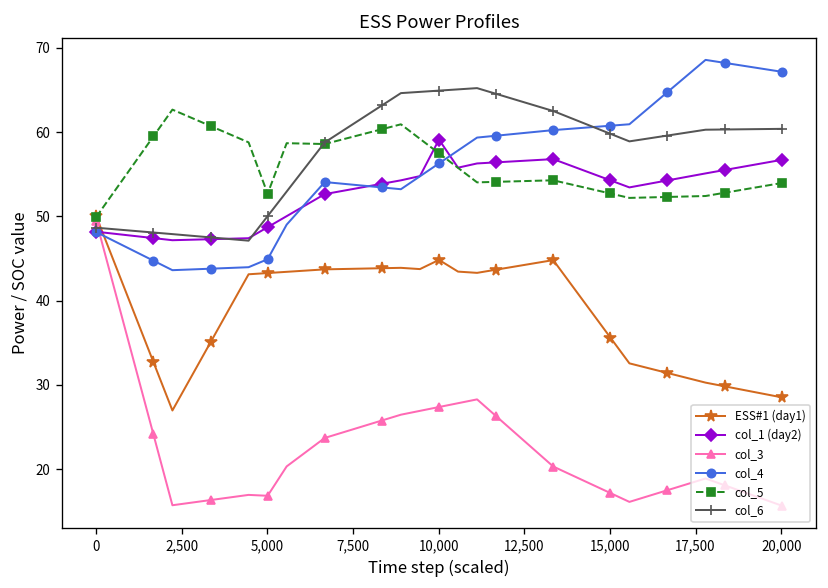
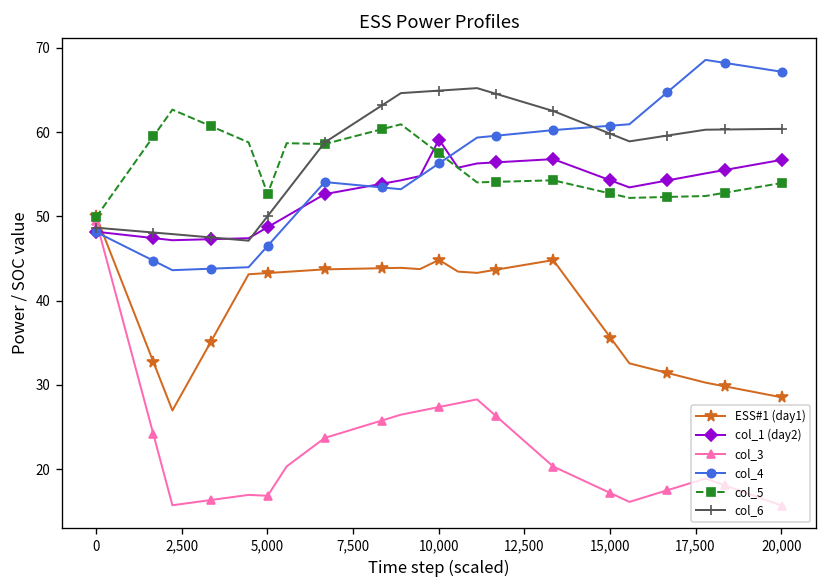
  {
    "ESS#1 (day1)": {
      "5,000": 43,
      "10,000": 45
    },
    "col_1 (day2)": {
      "5,000": 49,
      "10,000": 59
    },
    "col_3": {
      "0": 49,
      "5,000": 17,
      "10,000": 27
    },
    "col_4": {
-     "5,000": 45,
+     "5,000": 46,
      "10,000": 56
    },
    "col_5": {
      "5,000": 53,
      "10,000": 57
    },
    "col_6": {
      "0": 49,
      "5,000": 50,
      "10,000": 65
    }
  }
